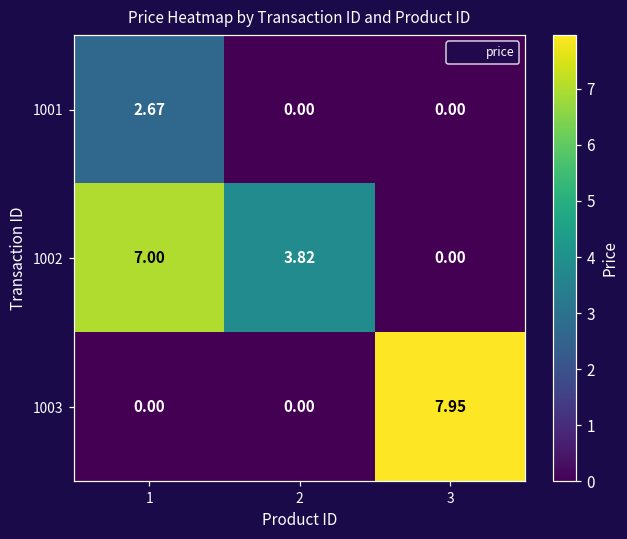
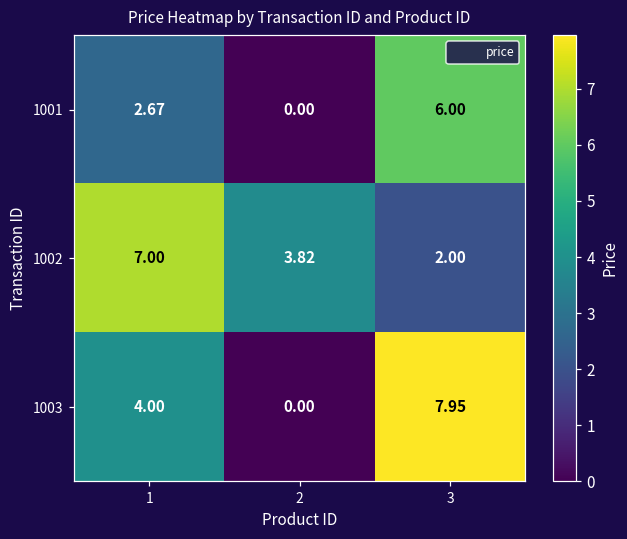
  {
    "1001": {
      "1": 2.67,
      "2": 0.00,
-     "3": 0.00
+     "3": 6.00
    },
    "1002": {
      "1": 7.00,
      "2": 3.82,
-     "3": 0.00
+     "3": 2.00
    },
    "1003": {
-     "1": 0.00,
+     "1": 4.00,
      "2": 0.00,
      "3": 7.95
    }
  }
